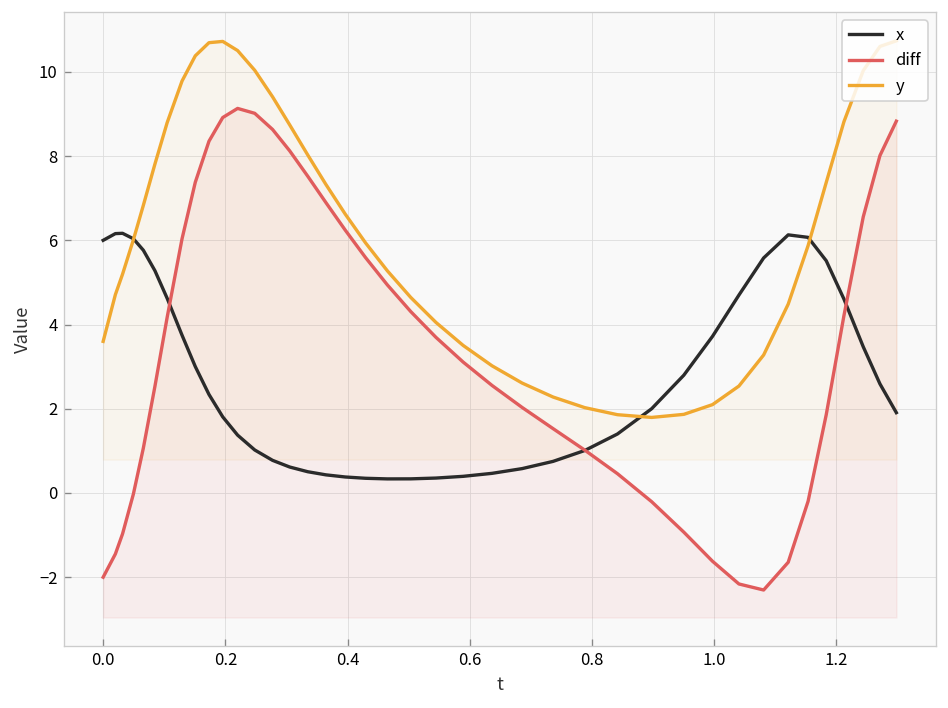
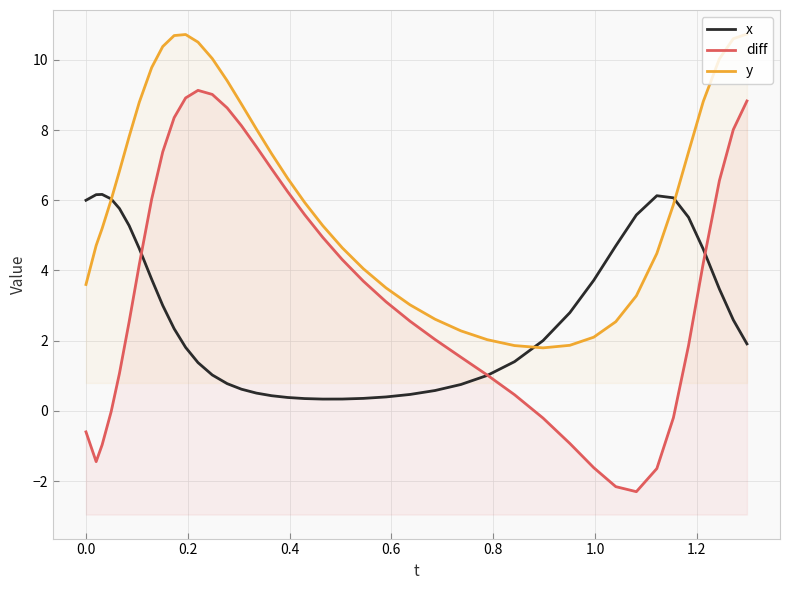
  {
    "x": {
      "0.0": 6.0
    },
    "diff": {
-     "0.0": -2.0
+     "0.0": -0.6
    },
    "y": {
      "0.0": 3.6
    }
  }
